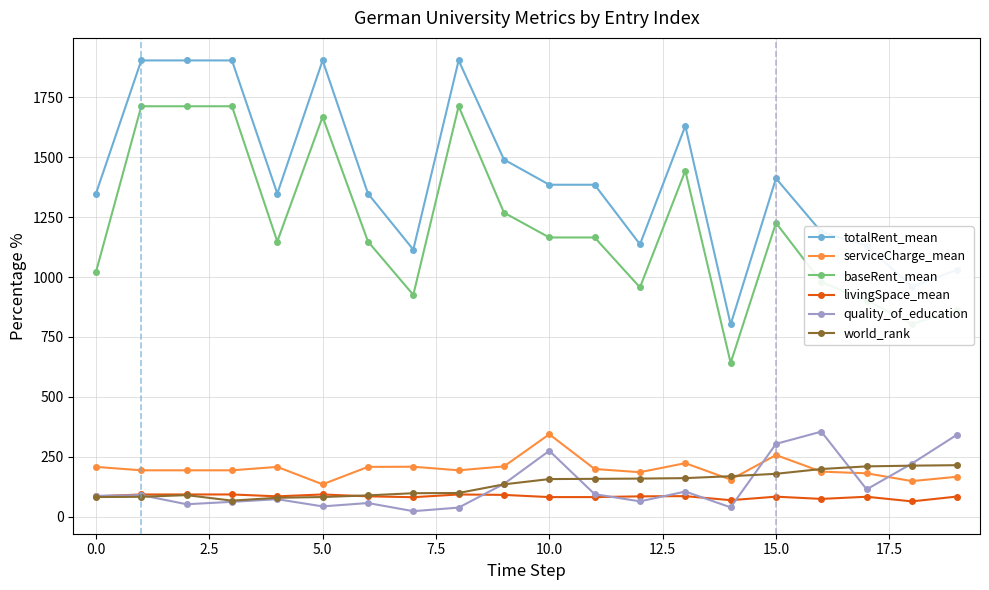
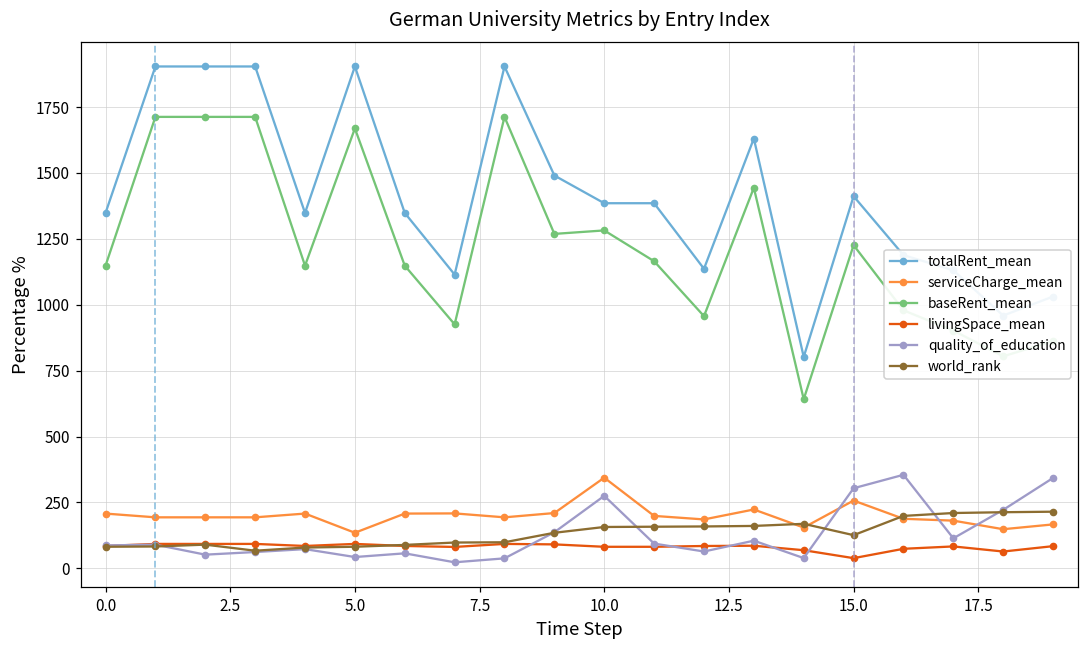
  {
    "serviceCharge_mean": {
      "0.0": 210,
      "5.0": 140,
      "10.0": 340,
      "15.0": 260
    },
    "baseRent_mean": {
-     "0.0": 1020,
+     "0.0": 1150,
      "5.0": 1670,
-     "10.0": 1170,
+     "10.0": 1280,
      "15.0": 1230
    },
    "livingSpace_mean": {
      "10.0": 80,
-     "15.0": 80
+     "15.0": 40
    },
    "world_rank": {
      "10.0": 160,
-     "15.0": 180
+     "15.0": 130
    }
  }
